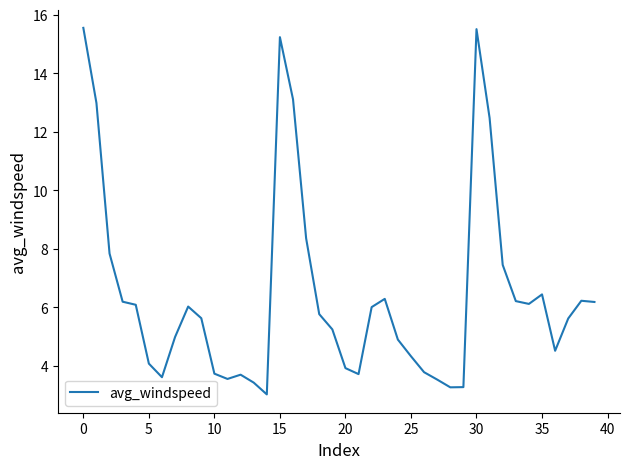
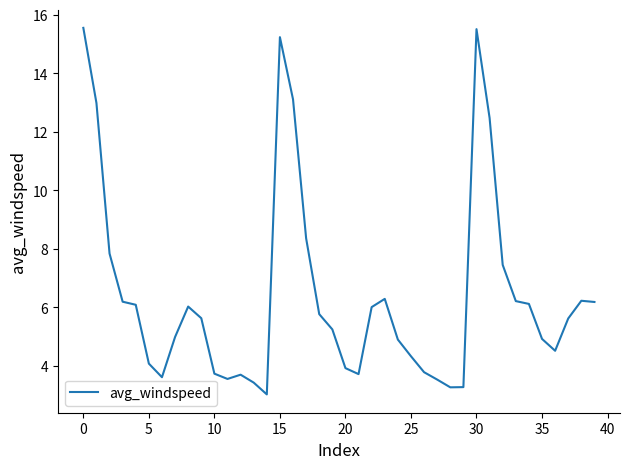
  {
    "0": 15.6,
    "5": 4.1,
    "10": 3.7,
    "15": 15.2,
    "20": 3.9,
    "25": 4.3,
    "30": 15.5,
-   "35": 6.4
+   "35": 4.9
  }
